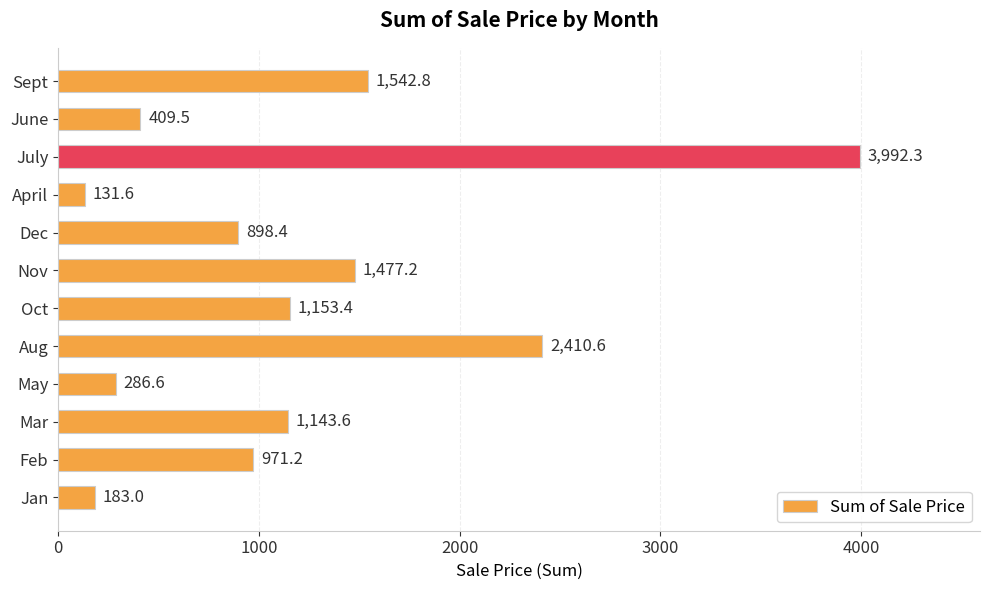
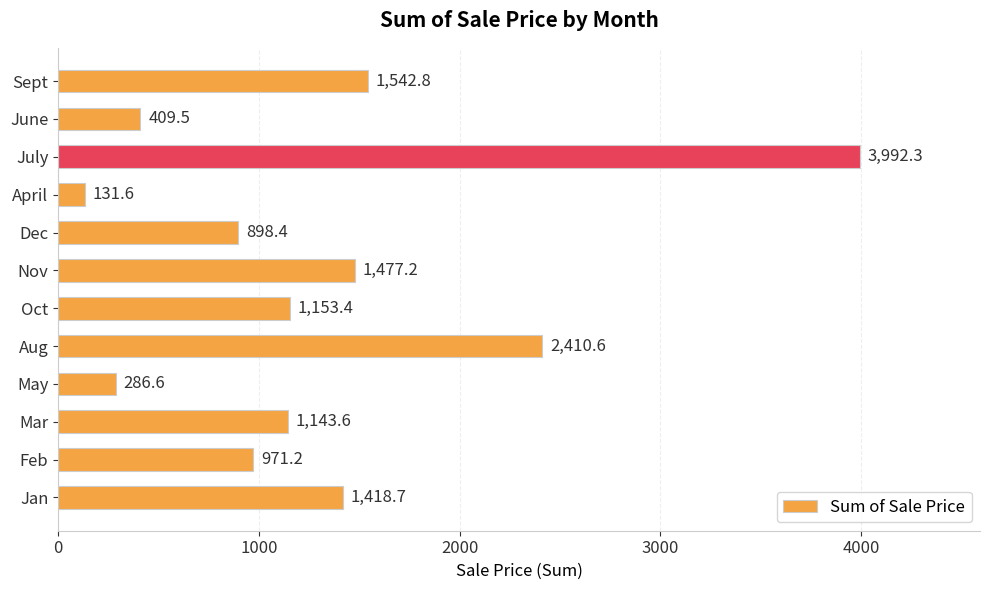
  {
    "Sept": "1,542.8",
    "June": "409.5",
    "July": "3,992.3",
    "April": "131.6",
    "Dec": "898.4",
    "Nov": "1,477.2",
    "Oct": "1,153.4",
    "Aug": "2,410.6",
    "May": "286.6",
    "Mar": "1,143.6",
    "Feb": "971.2",
-   "Jan": "183.0"
+   "Jan": "1,418.7"
  }
